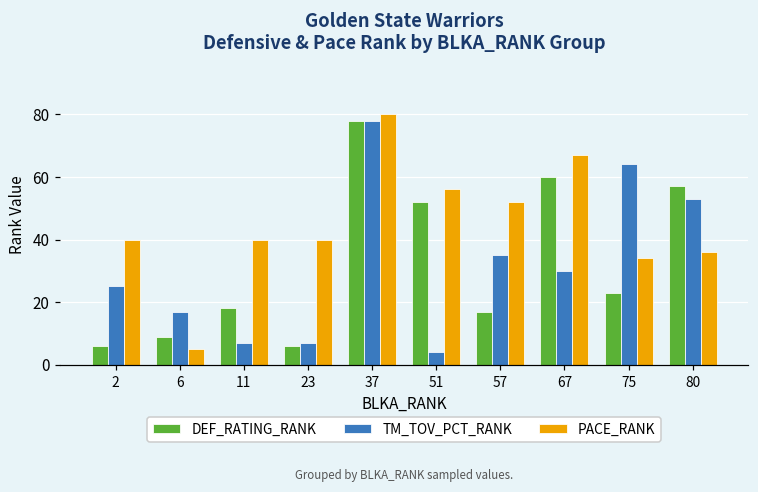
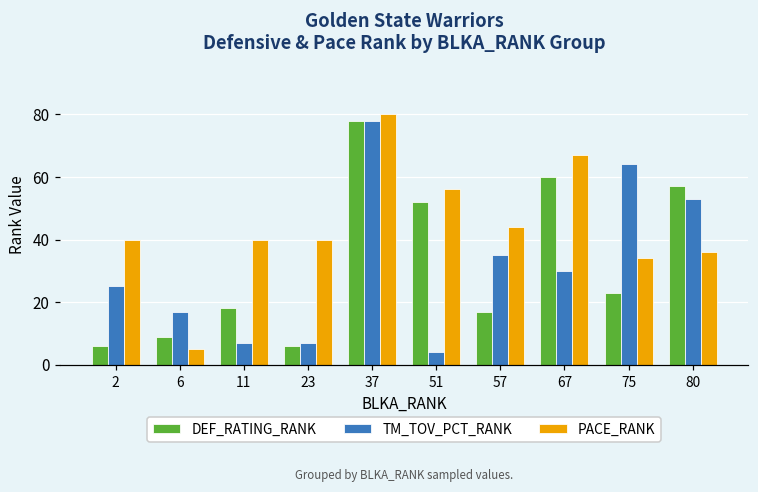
  {
    "DEF_RATING_RANK": {
      "2": 6,
      "6": 9,
      "11": 18,
      "23": 6,
      "37": 78,
      "51": 52,
      "57": 17,
      "67": 60,
      "75": 23,
      "80": 57
    },
    "TM_TOV_PCT_RANK": {
      "2": 25,
      "6": 17,
      "11": 7,
      "23": 7,
      "37": 78,
      "51": 4,
      "57": 35,
      "67": 30,
      "75": 64,
      "80": 53
    },
    "PACE_RANK": {
      "2": 40,
      "6": 5,
      "11": 40,
      "23": 40,
      "37": 80,
      "51": 56,
-     "57": 52,
+     "57": 44,
      "67": 67,
      "75": 34,
      "80": 36
    }
  }
